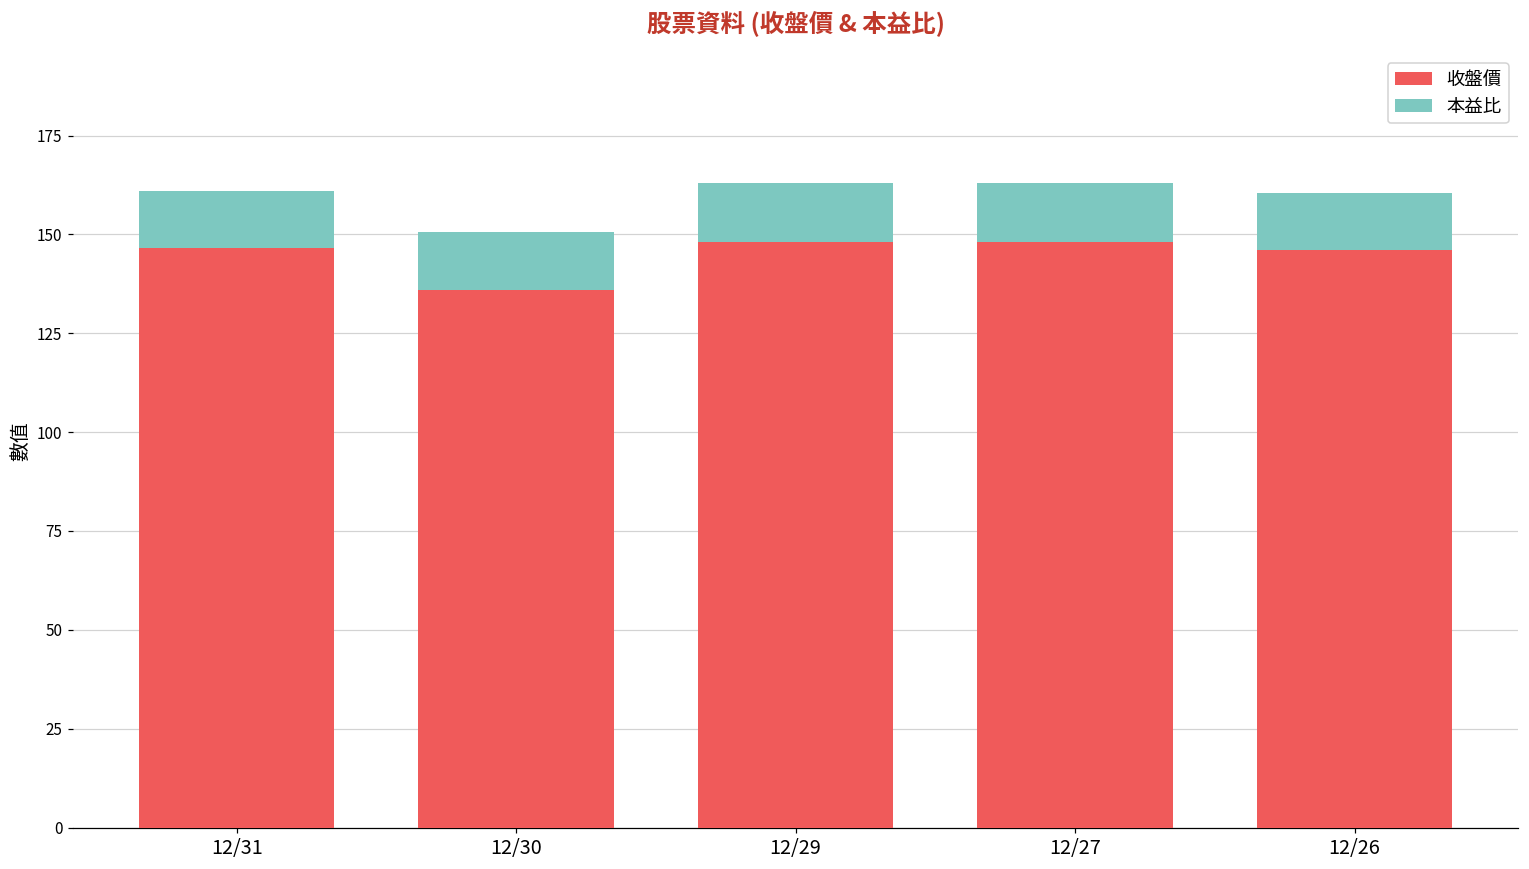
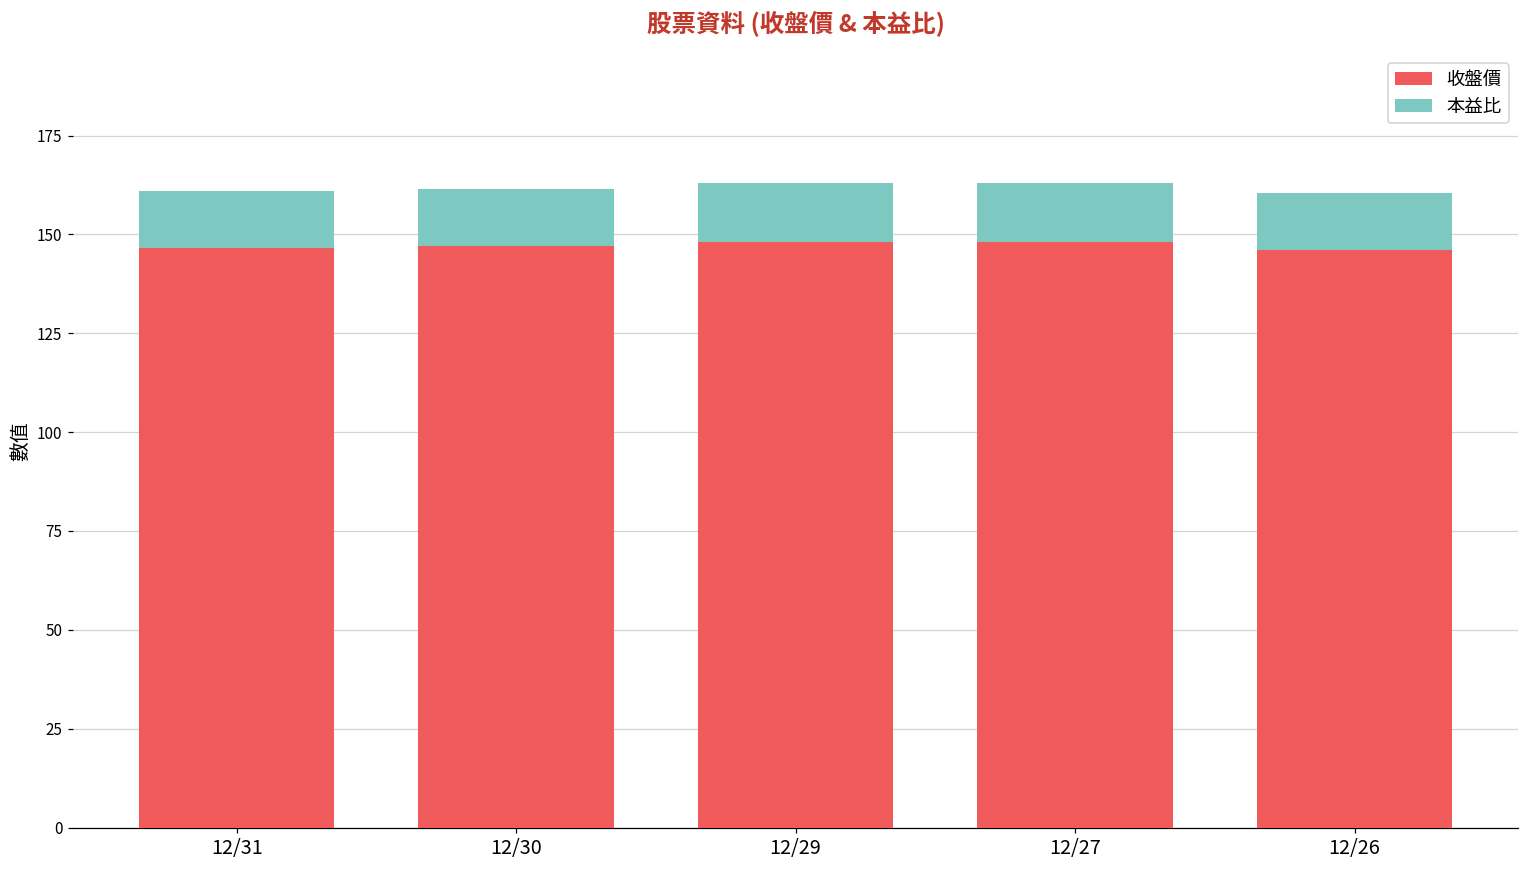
  {
    "收盤價": {
      "12/31": 147,
-     "12/30": 136,
+     "12/30": 147,
      "12/29": 148,
      "12/27": 148,
      "12/26": 146
    },
    "本益比": {
      "12/31": 15,
      "12/30": 15,
      "12/29": 15,
      "12/27": 15,
      "12/26": 14
    }
  }
